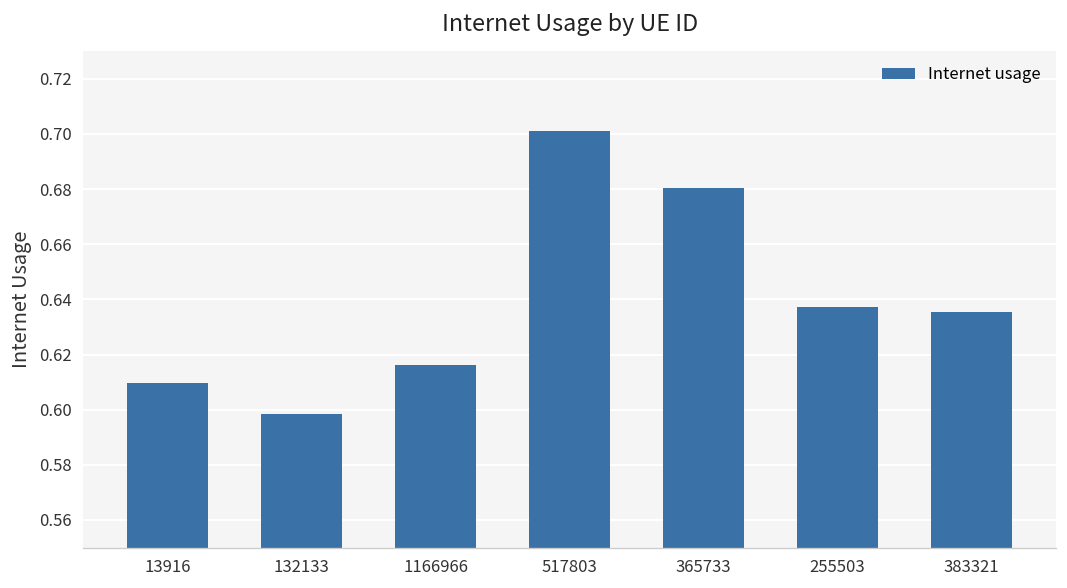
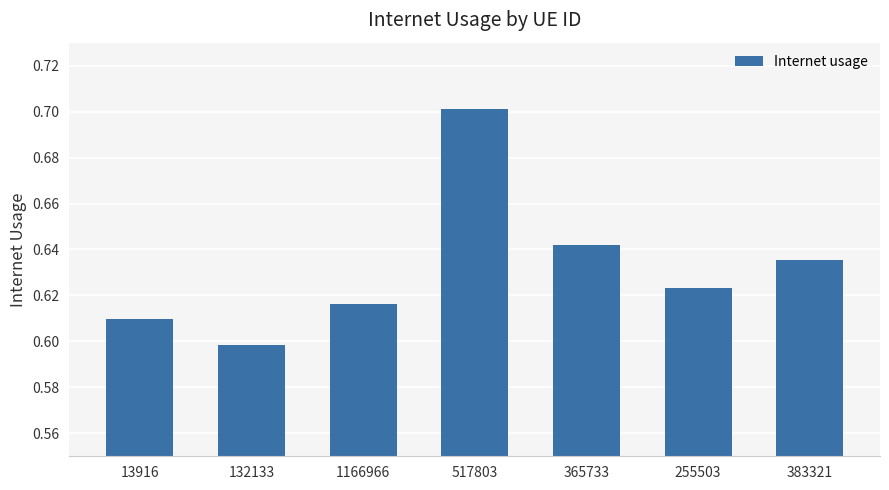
  {
    "13916": 0.610,
    "132133": 0.598,
    "1166966": 0.616,
    "517803": 0.701,
-   "365733": 0.680,
-   "255503": 0.637,
+   "365733": 0.642,
+   "255503": 0.623,
    "383321": 0.635
  }
